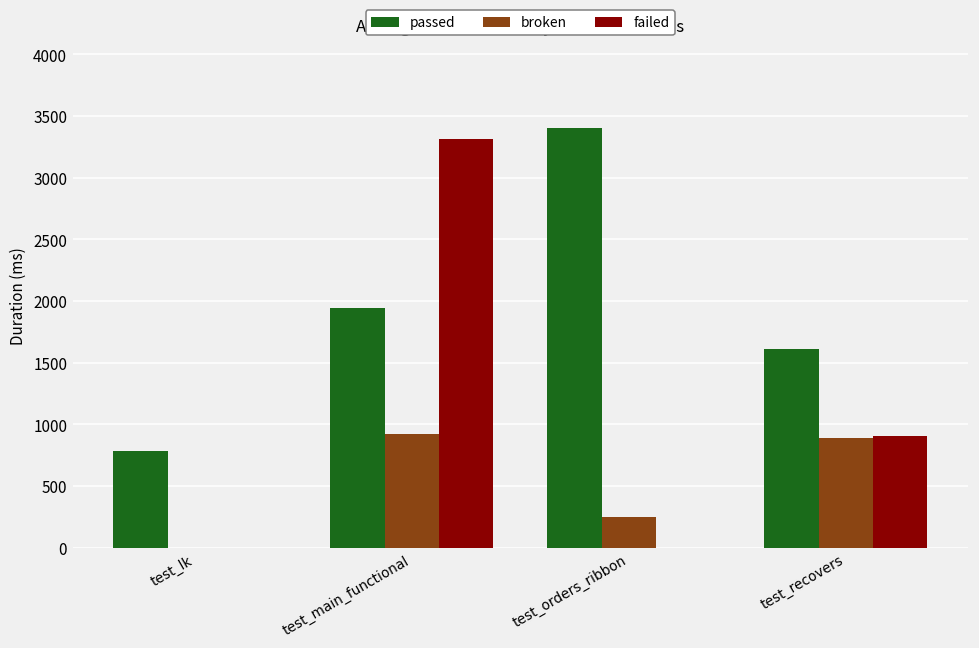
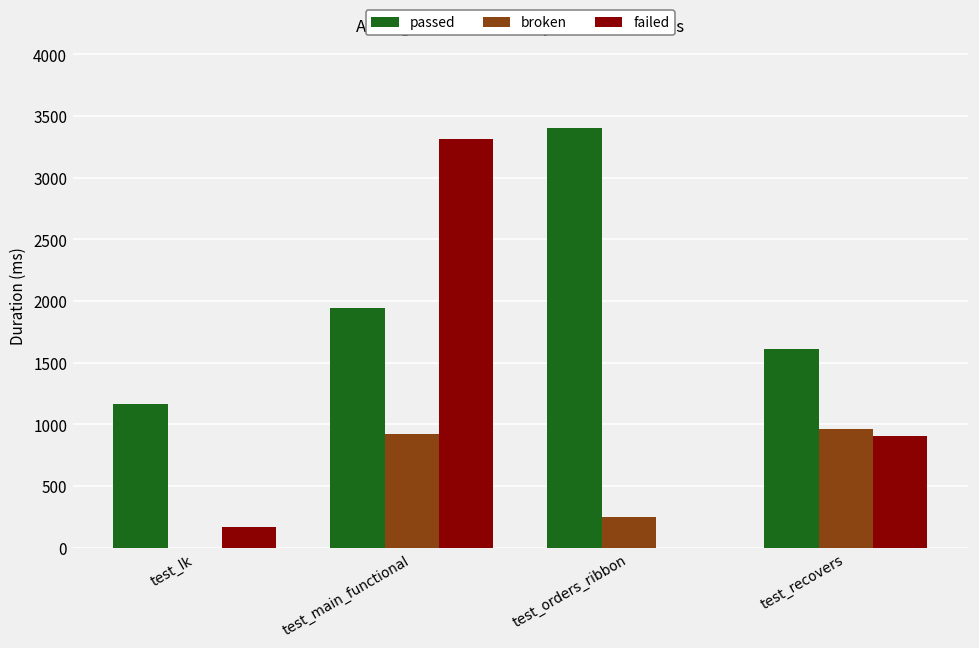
  {
    "passed": {
-     "test_lk": 780,
+     "test_lk": 1160,
      "test_main_functional": 1940,
      "test_orders_ribbon": 3410,
      "test_recovers": 1610
    },
    "broken": {
      "test_lk": 0,
      "test_main_functional": 920,
      "test_orders_ribbon": 250,
-     "test_recovers": 890
+     "test_recovers": 960
    },
    "failed": {
-     "test_lk": 0,
+     "test_lk": 170,
      "test_main_functional": 3320,
      "test_orders_ribbon": 0,
      "test_recovers": 910
    }
  }
